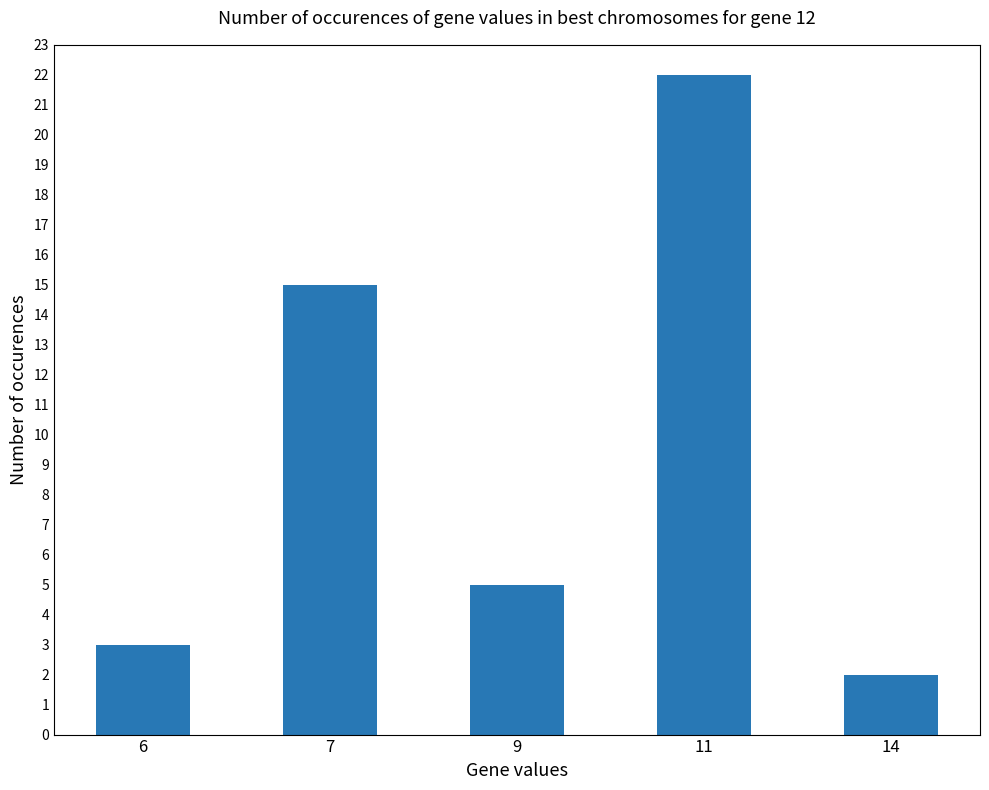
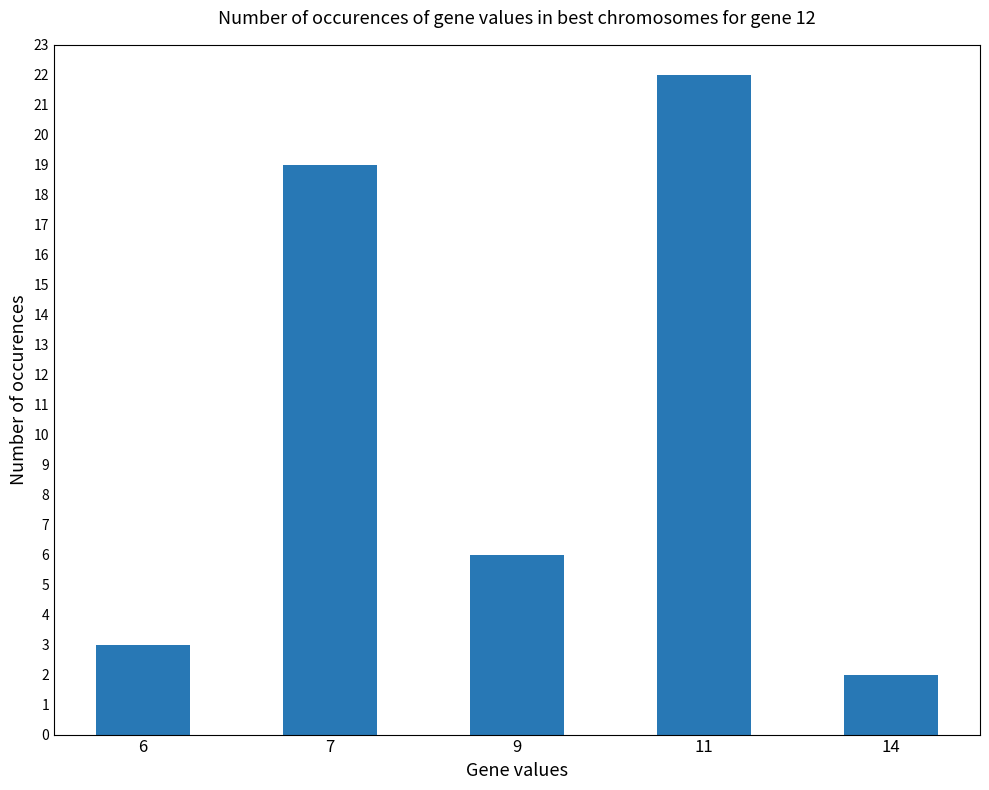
  {
    "6": 3,
-   "7": 15,
-   "9": 5,
+   "7": 19,
+   "9": 6,
    "11": 22,
    "14": 2
  }
